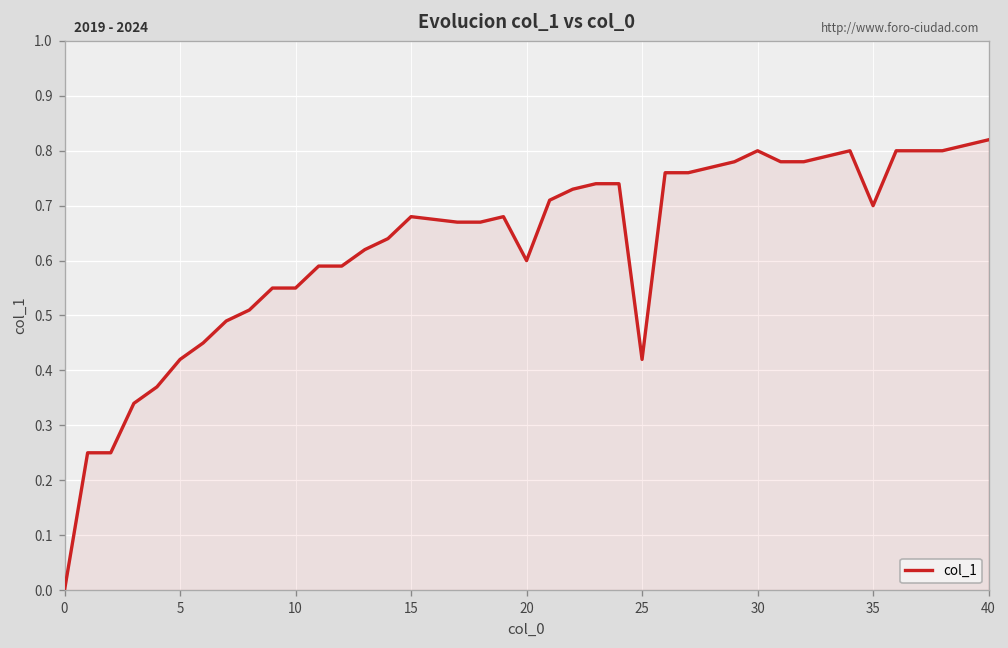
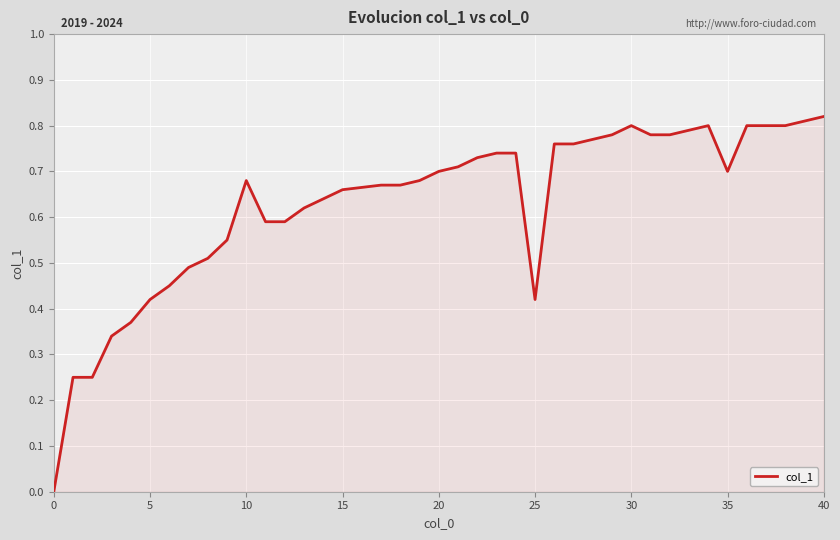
  {
    "0": 0.00,
    "5": 0.42,
-   "10": 0.55,
-   "15": 0.68,
-   "20": 0.6,
+   "10": 0.68,
+   "15": 0.66,
+   "20": 0.7,
    "25": 0.42,
    "30": 0.80,
    "35": 0.70,
    "40": 0.82
  }
